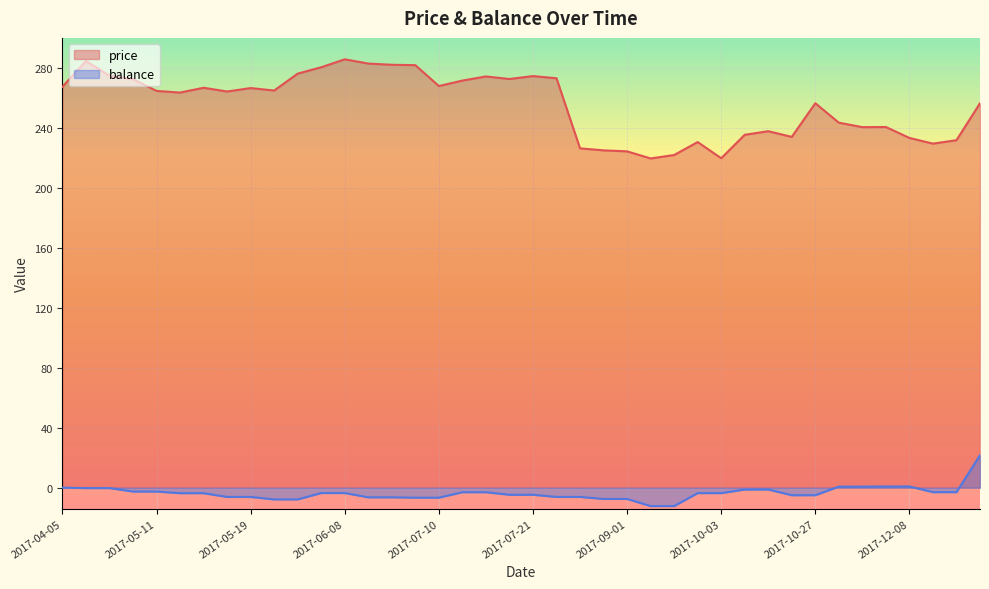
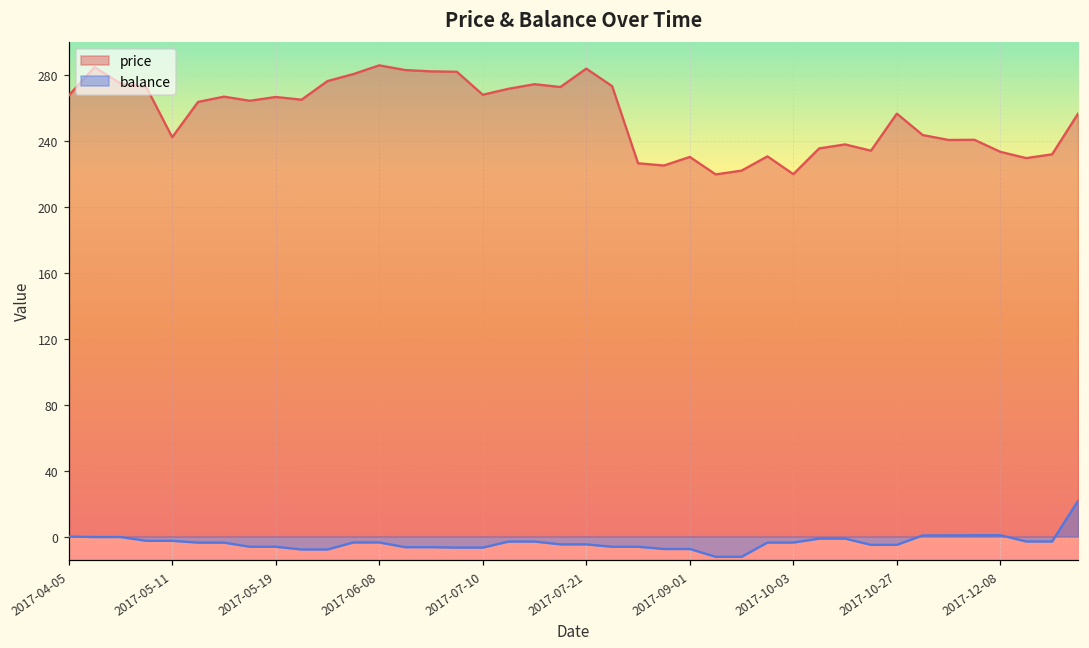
  {
    "price": {
      "2017-04-05": 268,
-     "2017-05-11": 265,
+     "2017-05-11": 242,
      "2017-05-19": 267,
      "2017-06-08": 286,
      "2017-07-10": 268,
-     "2017-07-21": 275,
-     "2017-09-01": 225,
+     "2017-07-21": 284,
+     "2017-09-01": 230,
      "2017-10-03": 220,
      "2017-10-27": 257,
      "2017-12-08": 234
    }
  }
